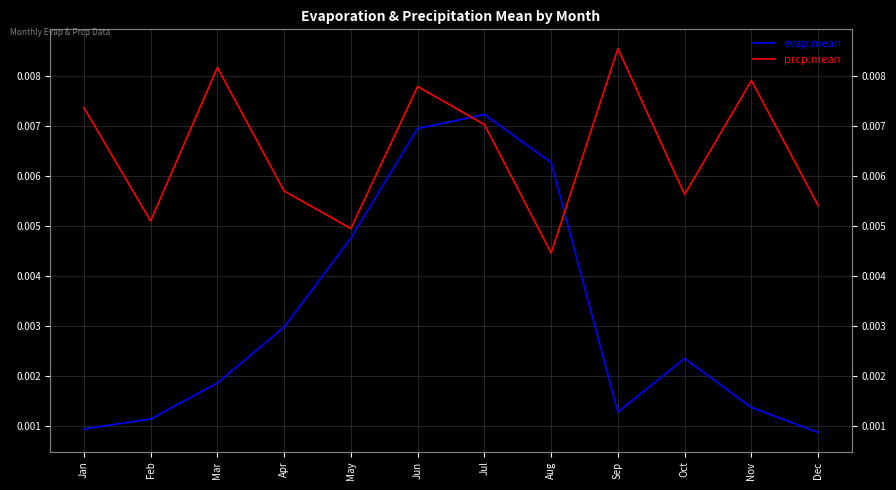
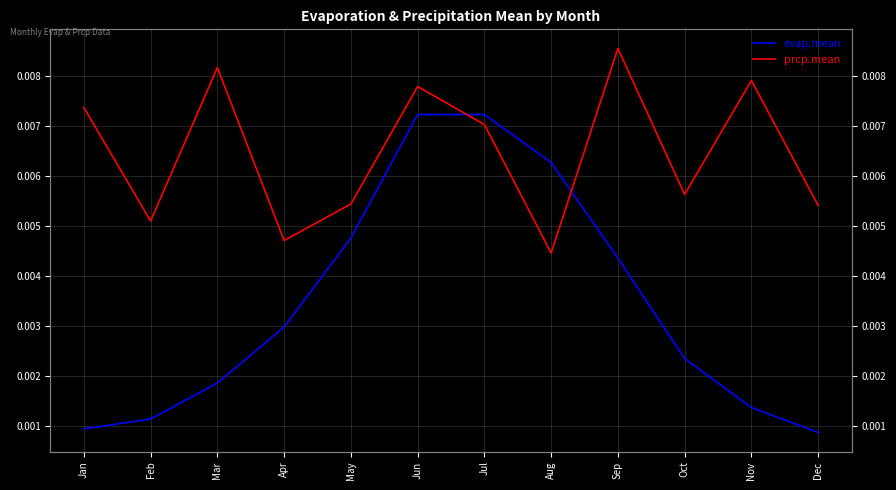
  {
    "evap.mean": {
      "Jan": 0.0009,
      "Feb": 0.0011,
      "Mar": 0.0019,
      "Apr": 0.0030,
      "May": 0.0048,
-     "Jun": 0.0069,
+     "Jun": 0.0072,
      "Jul": 0.0072,
      "Aug": 0.0063,
-     "Sep": 0.0013,
+     "Sep": 0.0044,
      "Oct": 0.0023,
      "Nov": 0.0014,
      "Dec": 0.0009
    },
    "prcp.mean": {
      "Jan": 0.0074,
      "Feb": 0.0051,
      "Mar": 0.0082,
-     "Apr": 0.0057,
-     "May": 0.0049,
+     "Apr": 0.0047,
+     "May": 0.0054,
      "Jun": 0.0078,
      "Jul": 0.0070,
      "Aug": 0.0045,
      "Sep": 0.0085,
      "Oct": 0.0056,
      "Nov": 0.0079,
      "Dec": 0.0054
    }
  }
